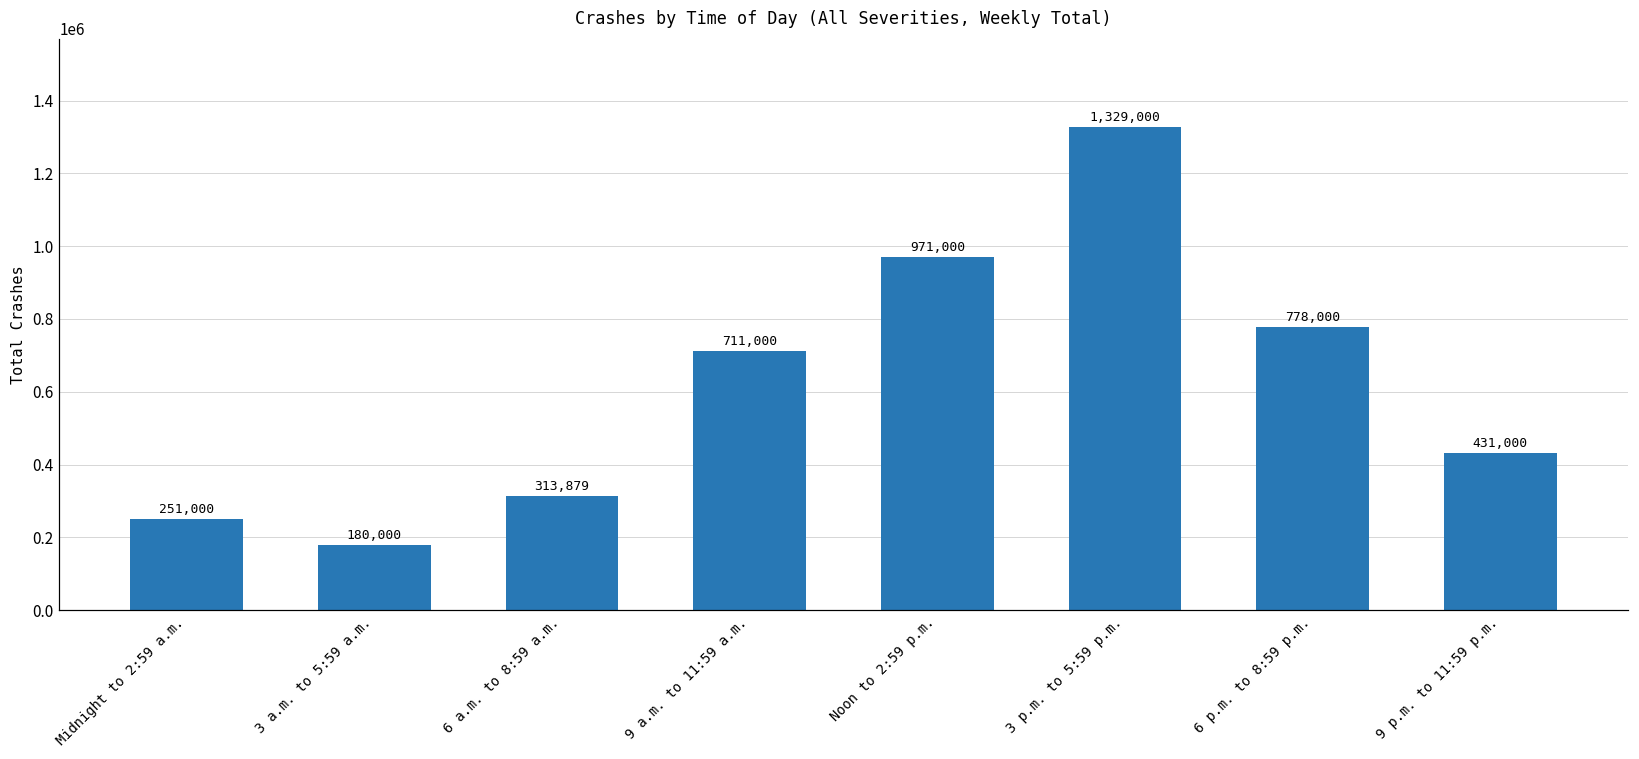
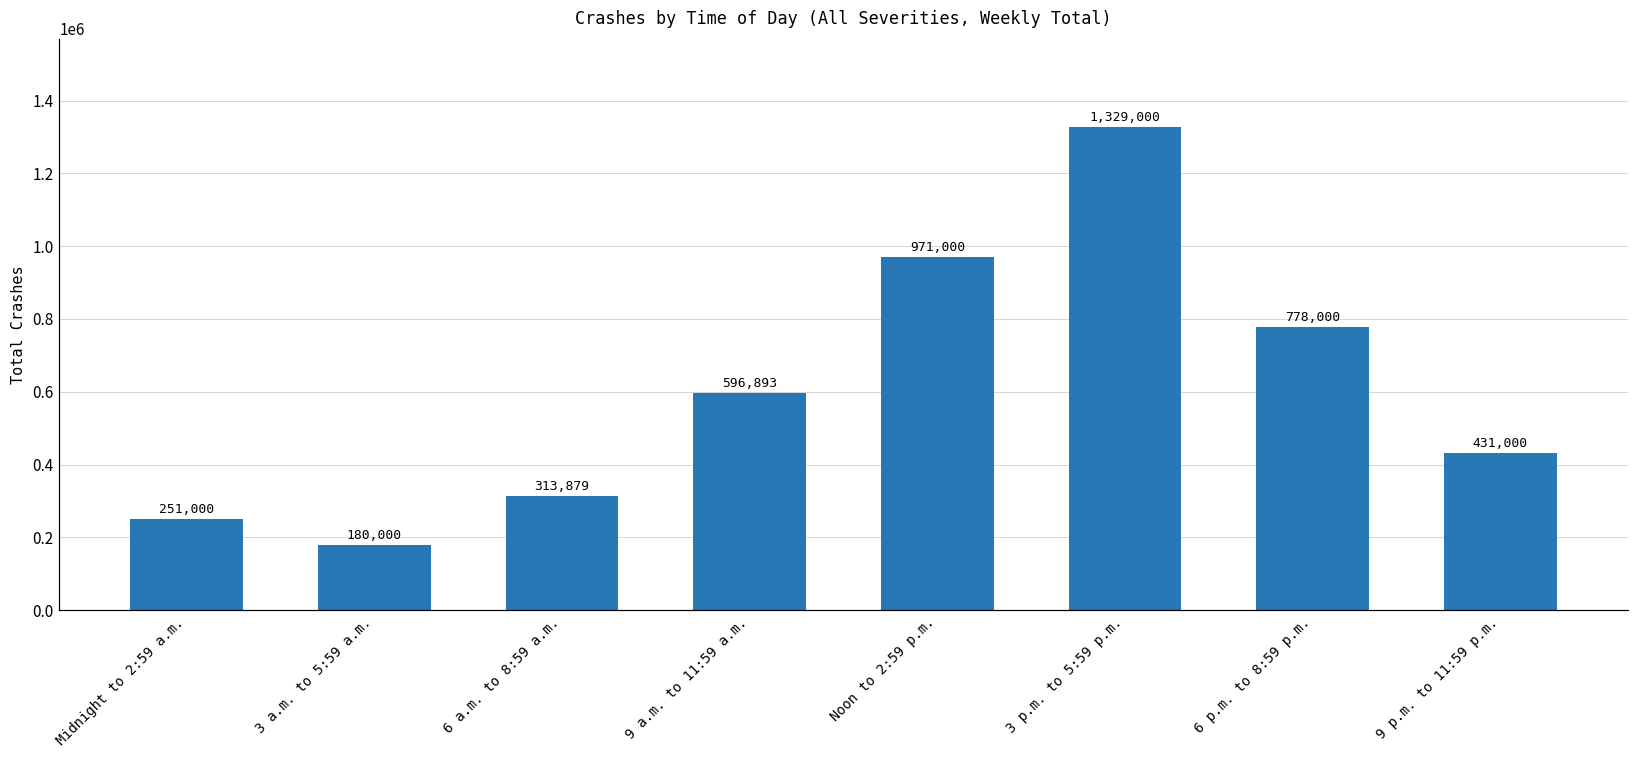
  {
    "Midnight to 2:59 a.m.": "251,000",
    "3 a.m. to 5:59 a.m.": "180,000",
    "6 a.m. to 8:59 a.m.": "313,879",
-   "9 a.m. to 11:59 a.m.": "711,000",
+   "9 a.m. to 11:59 a.m.": "596,893",
    "Noon to 2:59 p.m.": "971,000",
    "3 p.m. to 5:59 p.m.": "1,329,000",
    "6 p.m. to 8:59 p.m.": "778,000",
    "9 p.m. to 11:59 p.m.": "431,000"
  }
